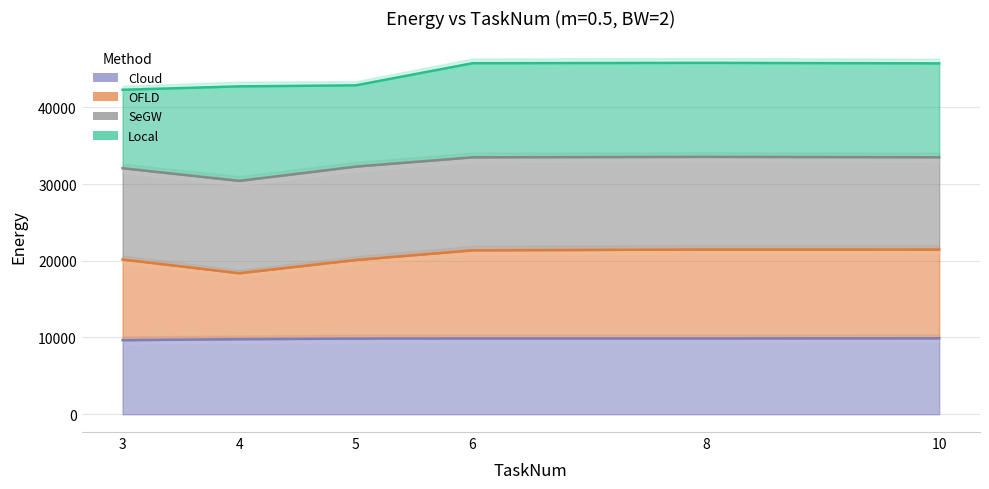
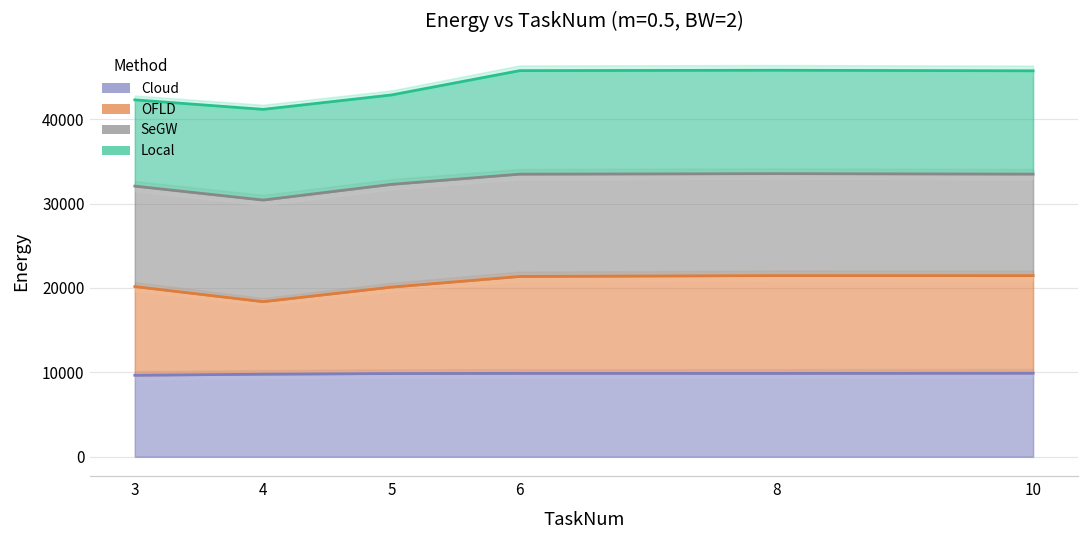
  {
    "OFLD": {
      "3": 11000,
      "4": 9000,
      "5": 10000,
      "6": 11000,
      "8": 12000,
      "10": 12000
    },
    "Local": {
      "3": 10000,
-     "4": 12000,
+     "4": 11000,
      "5": 11000,
      "6": 12000,
      "8": 12000,
      "10": 12000
    }
  }
